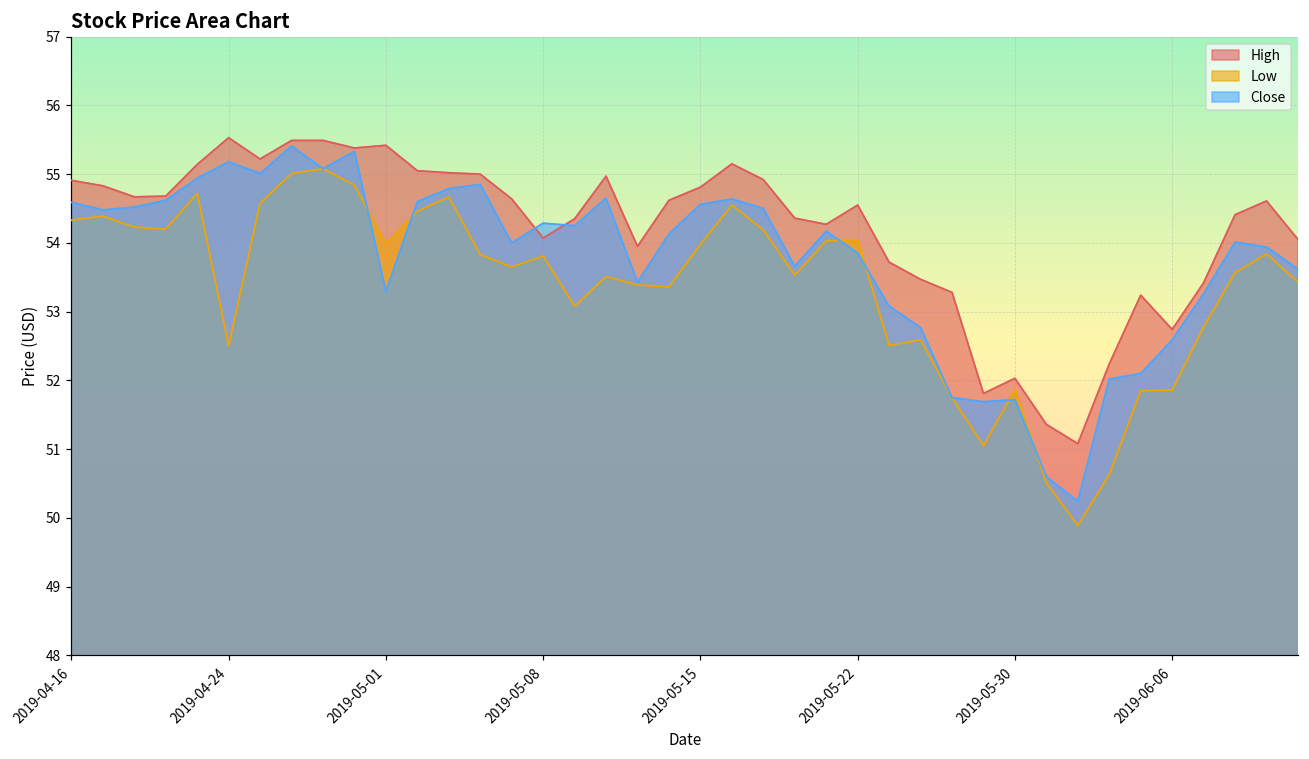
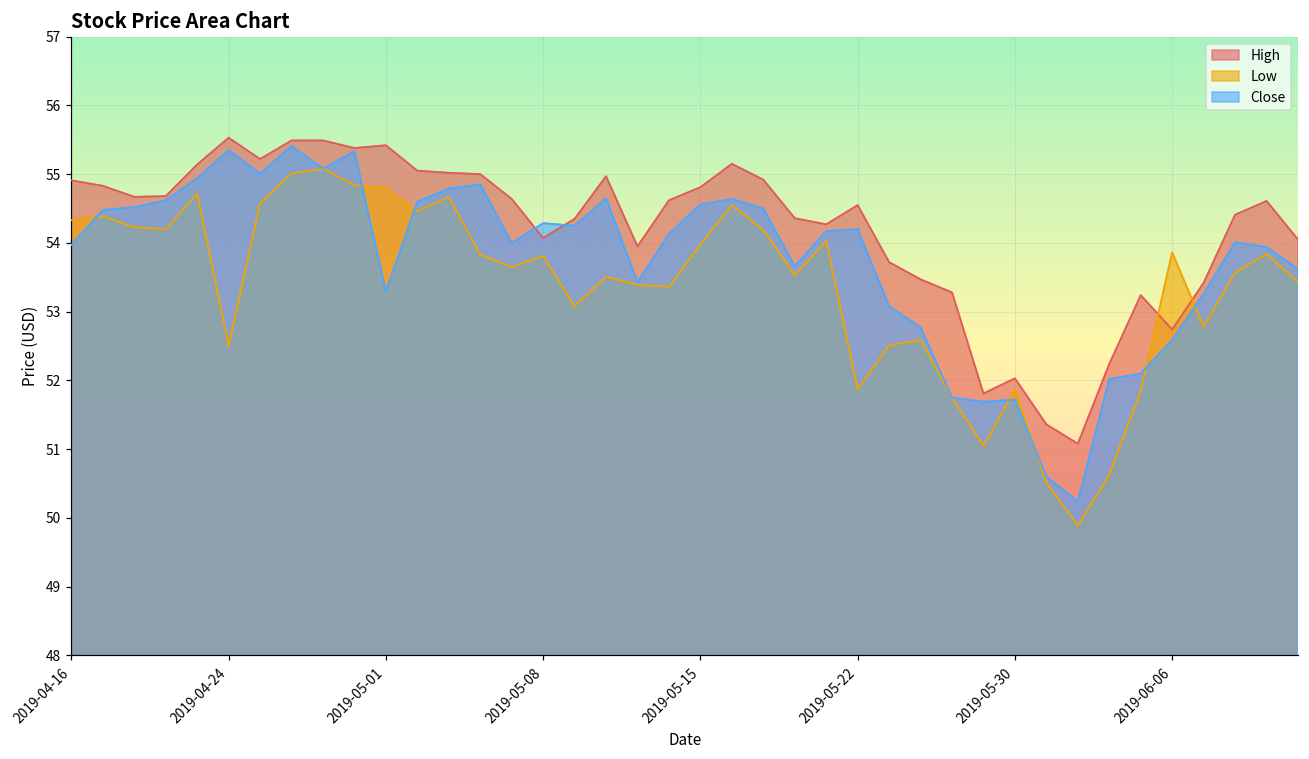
  {
    "High": {
      "2019-04-16": 54.9,
      "2019-04-24": 55.5,
      "2019-05-01": 55.4,
      "2019-05-08": 54.1,
      "2019-05-15": 54.8,
      "2019-05-22": 54.5,
      "2019-05-30": 52.0,
      "2019-06-06": 52.7
    },
    "Low": {
      "2019-04-16": 54.3,
      "2019-04-24": 52.5,
-     "2019-05-01": 54.0,
+     "2019-05-01": 54.8,
      "2019-05-08": 53.8,
      "2019-05-15": 54.0,
-     "2019-05-22": 54.0,
+     "2019-05-22": 51.9,
      "2019-05-30": 51.9,
-     "2019-06-06": 51.9
+     "2019-06-06": 53.9
    },
    "Close": {
-     "2019-04-16": 54.6,
-     "2019-04-24": 55.2,
+     "2019-04-16": 54.0,
+     "2019-04-24": 55.4,
      "2019-05-01": 53.3,
      "2019-05-08": 54.3,
      "2019-05-15": 54.6,
-     "2019-05-22": 53.9,
+     "2019-05-22": 54.2,
      "2019-05-30": 51.7,
      "2019-06-06": 52.6
    }
  }
